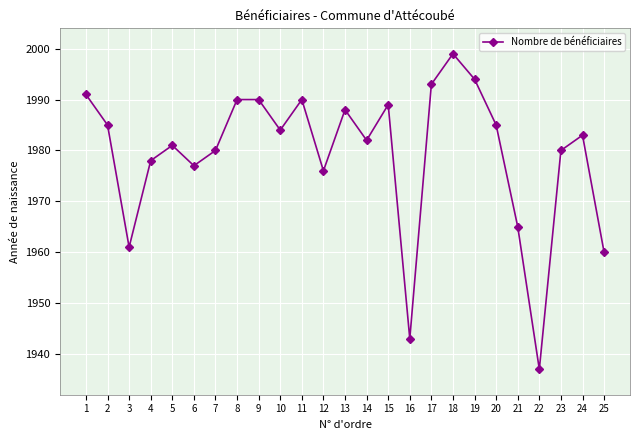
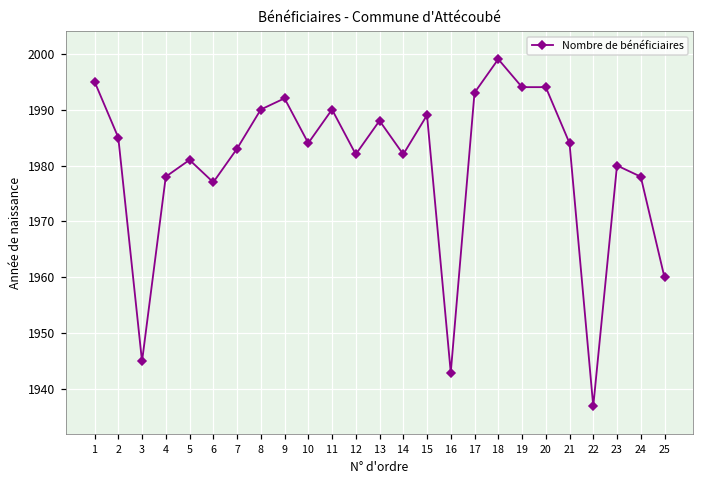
  {
-   "1": 1991,
+   "1": 1995,
    "2": 1985,
-   "3": 1961,
+   "3": 1945,
    "4": 1978,
    "5": 1981,
    "6": 1977,
-   "7": 1980,
+   "7": 1983,
    "8": 1990,
-   "9": 1990,
+   "9": 1992,
    "10": 1984,
    "11": 1990,
-   "12": 1976,
+   "12": 1982,
    "13": 1988,
    "14": 1982,
    "15": 1989,
    "16": 1943,
    "17": 1993,
    "18": 1999,
    "19": 1994,
-   "20": 1985,
-   "21": 1965,
+   "20": 1994,
+   "21": 1984,
    "22": 1937,
    "23": 1980,
-   "24": 1983,
+   "24": 1978,
    "25": 1960
  }
